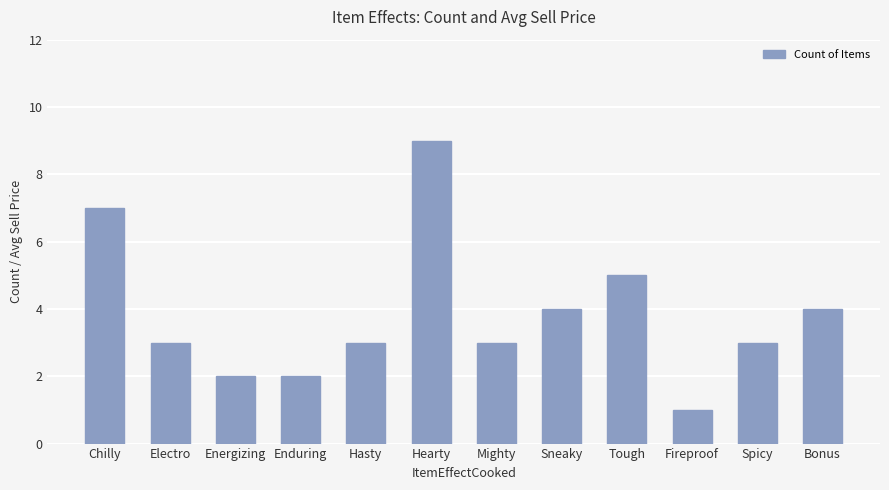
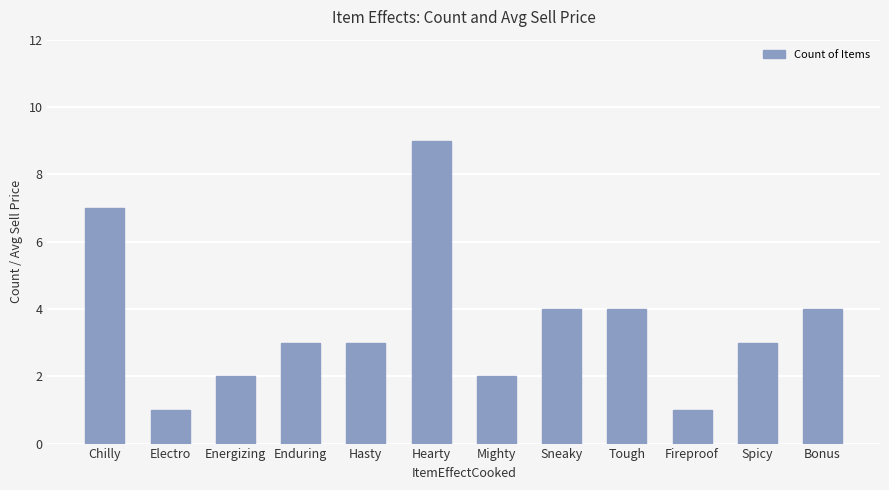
  {
    "Chilly": 7,
-   "Electro": 3,
+   "Electro": 1,
    "Energizing": 2,
-   "Enduring": 2,
+   "Enduring": 3,
    "Hasty": 3,
    "Hearty": 9,
-   "Mighty": 3,
+   "Mighty": 2,
    "Sneaky": 4,
-   "Tough": 5,
+   "Tough": 4,
    "Fireproof": 1,
    "Spicy": 3,
    "Bonus": 4
  }
